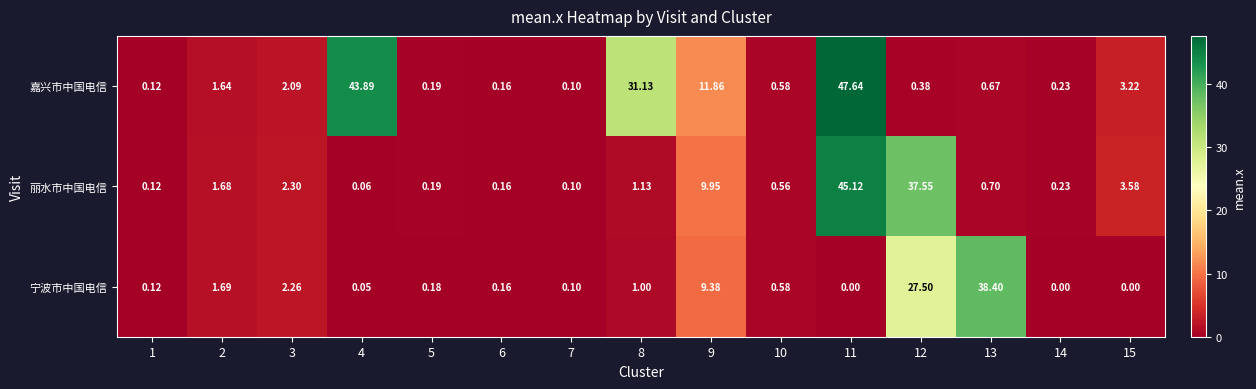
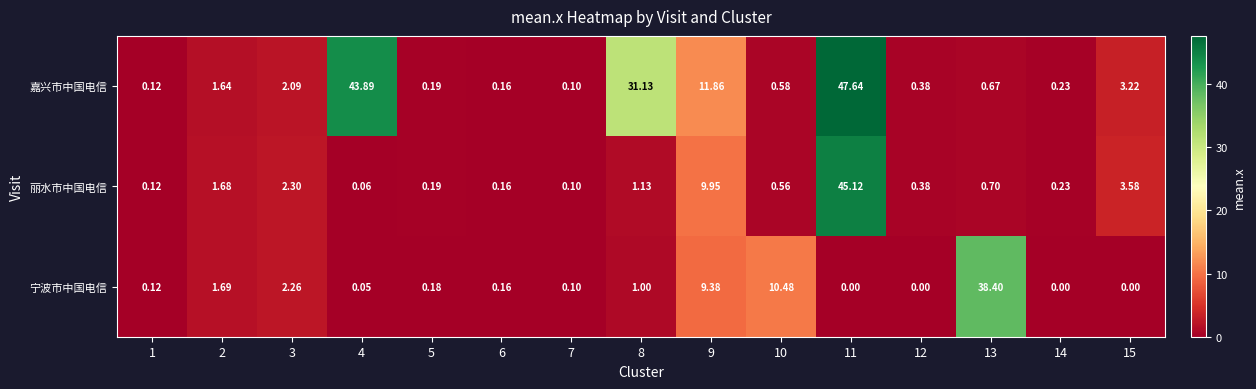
  {
    "嘉兴市中国电信": {
      "1": 0.12,
      "2": 1.64,
      "3": 2.09,
      "4": 43.89,
      "5": 0.19,
      "6": 0.16,
      "7": 0.10,
      "8": 31.13,
      "9": 11.86,
      "10": 0.58,
      "11": 47.64,
      "12": 0.38,
      "13": 0.67,
      "14": 0.23,
      "15": 3.22
    },
    "丽水市中国电信": {
      "1": 0.12,
      "2": 1.68,
      "3": 2.30,
      "4": 0.06,
      "5": 0.19,
      "6": 0.16,
      "7": 0.10,
      "8": 1.13,
      "9": 9.95,
      "10": 0.56,
      "11": 45.12,
-     "12": 37.55,
+     "12": 0.38,
      "13": 0.70,
      "14": 0.23,
      "15": 3.58
    },
    "宁波市中国电信": {
      "1": 0.12,
      "2": 1.69,
      "3": 2.26,
      "4": 0.05,
      "5": 0.18,
      "6": 0.16,
      "7": 0.10,
      "8": 1.00,
      "9": 9.38,
-     "10": 0.58,
+     "10": 10.48,
      "11": 0.00,
-     "12": 27.50,
+     "12": 0.00,
      "13": 38.40,
      "14": 0.00,
      "15": 0.00
    }
  }
